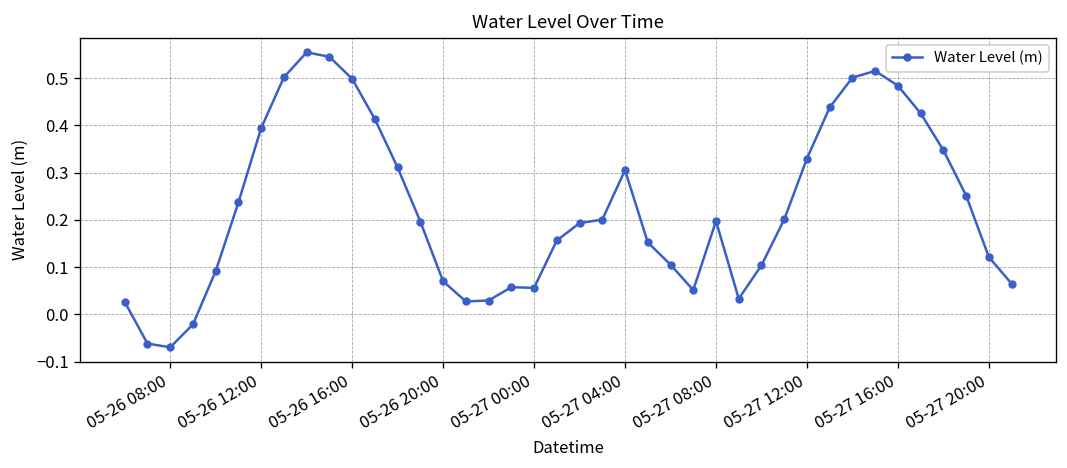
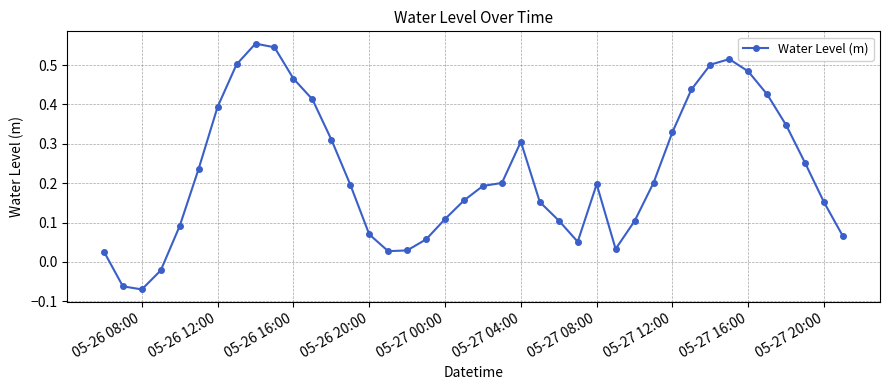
  {
    "05-26 08:00": -0.07,
    "05-26 12:00": 0.39,
-   "05-26 16:00": 0.50,
+   "05-26 16:00": 0.47,
    "05-26 20:00": 0.07,
-   "05-27 00:00": 0.06,
+   "05-27 00:00": 0.11,
    "05-27 04:00": 0.31,
    "05-27 08:00": 0.20,
    "05-27 12:00": 0.33,
    "05-27 16:00": 0.48,
-   "05-27 20:00": 0.12
+   "05-27 20:00": 0.15
  }
